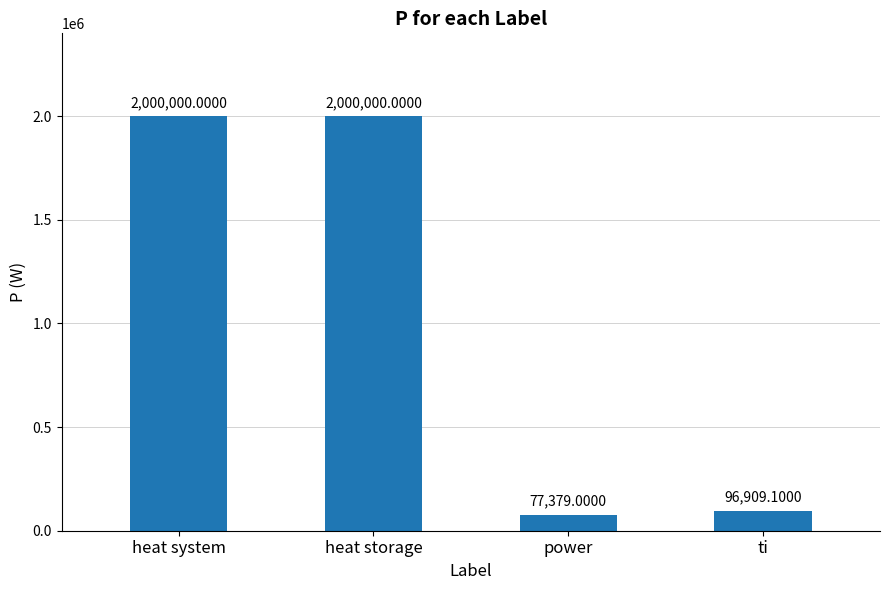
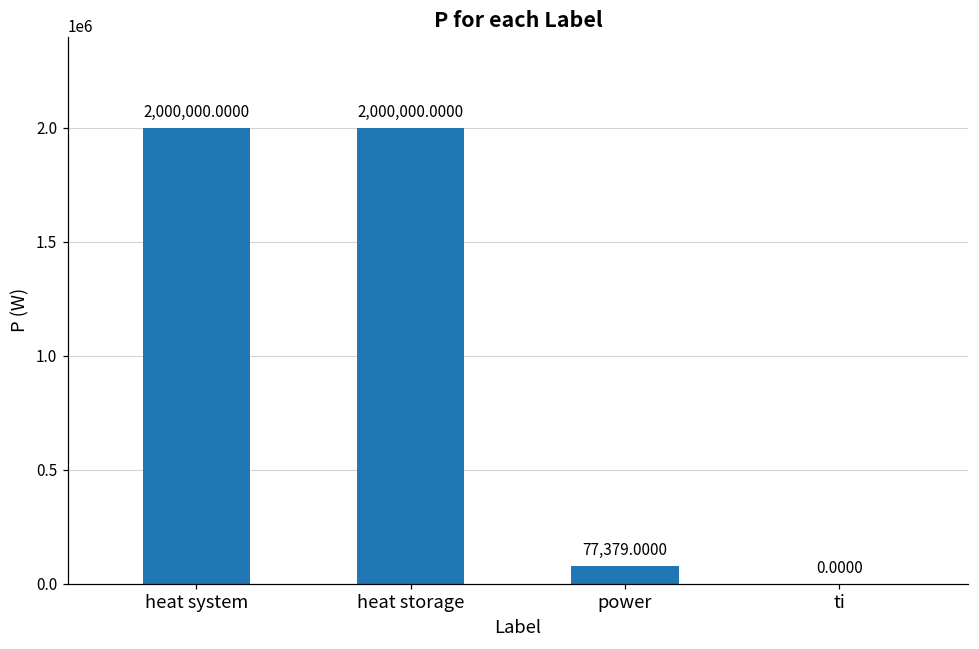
  {
    "heat system": "2,000,000.0000",
    "heat storage": "2,000,000.0000",
    "power": "77,379.0000",
-   "ti": "96,909.1000"
+   "ti": "0.0000"
  }
